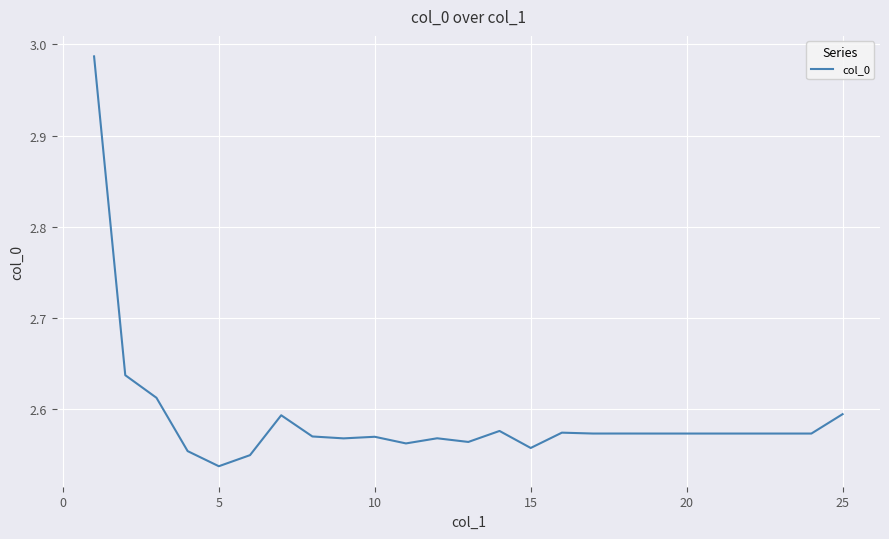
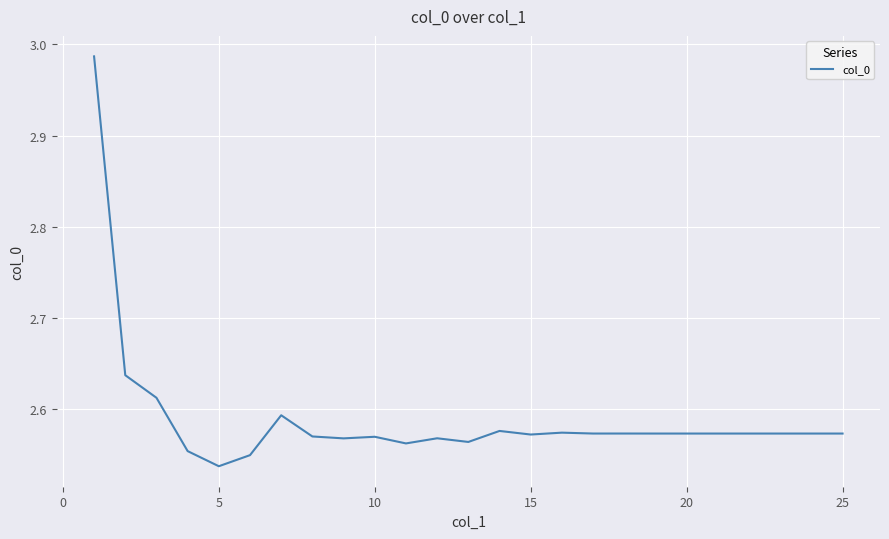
  {
    "5": 2.54,
    "10": 2.57,
-   "15": 2.56,
+   "15": 2.57,
    "20": 2.57,
-   "25": 2.59
+   "25": 2.57
  }
